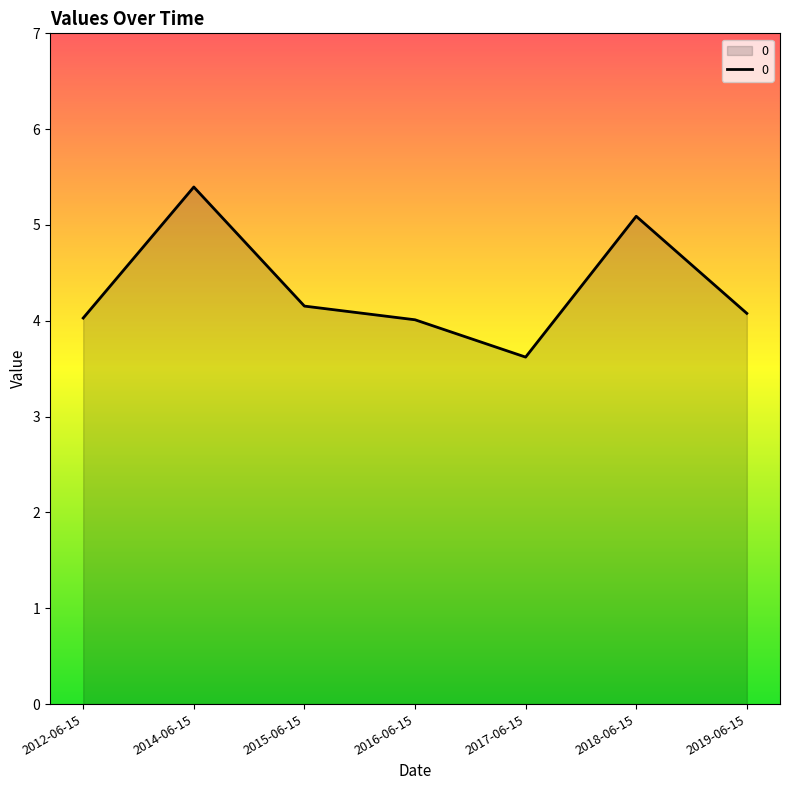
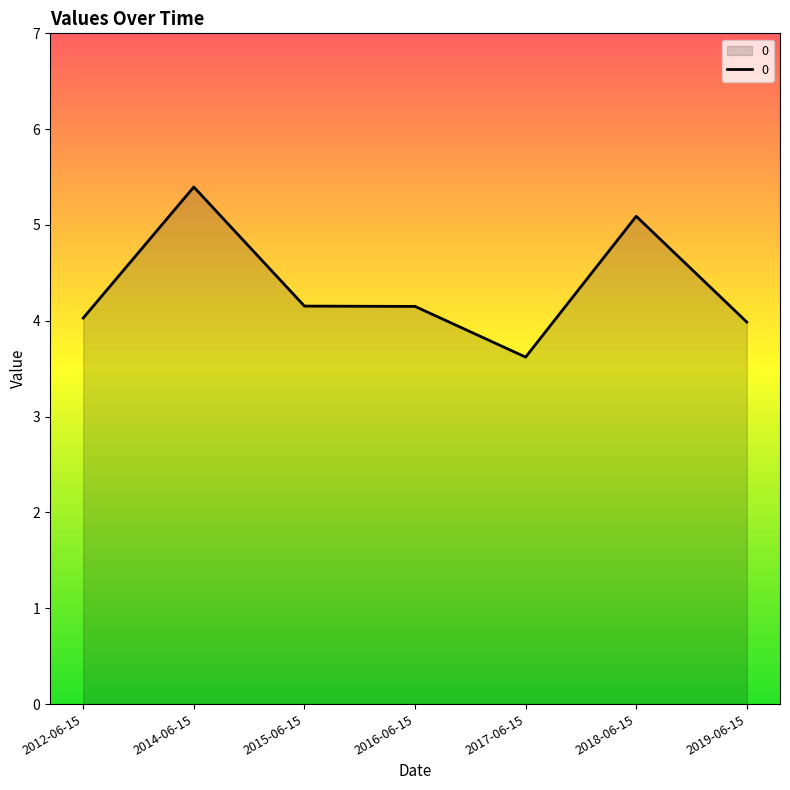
  {
    "2012-06-15": 4.0,
    "2014-06-15": 5.4,
    "2015-06-15": 4.2,
-   "2016-06-15": 4.0,
+   "2016-06-15": 4.2,
    "2017-06-15": 3.6,
    "2018-06-15": 5.1,
-   "2019-06-15": 4.1
+   "2019-06-15": 4.0
  }
